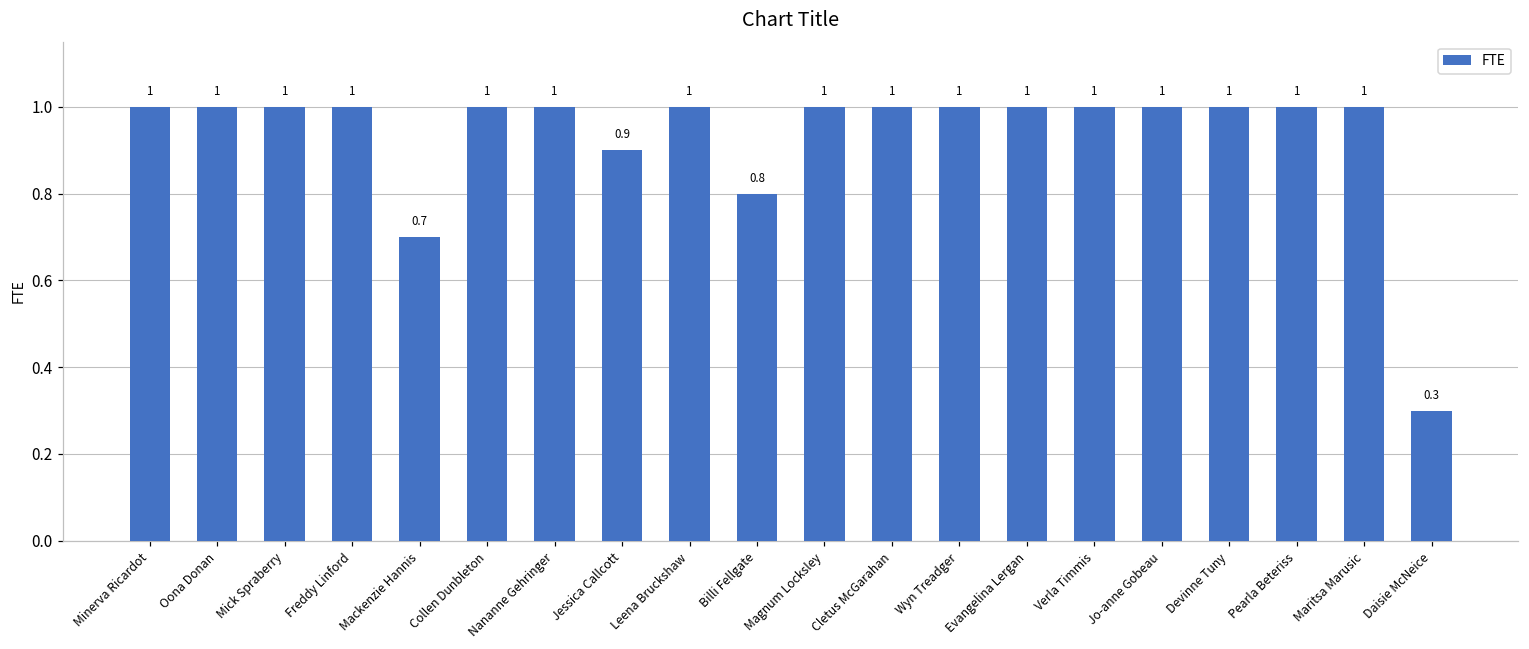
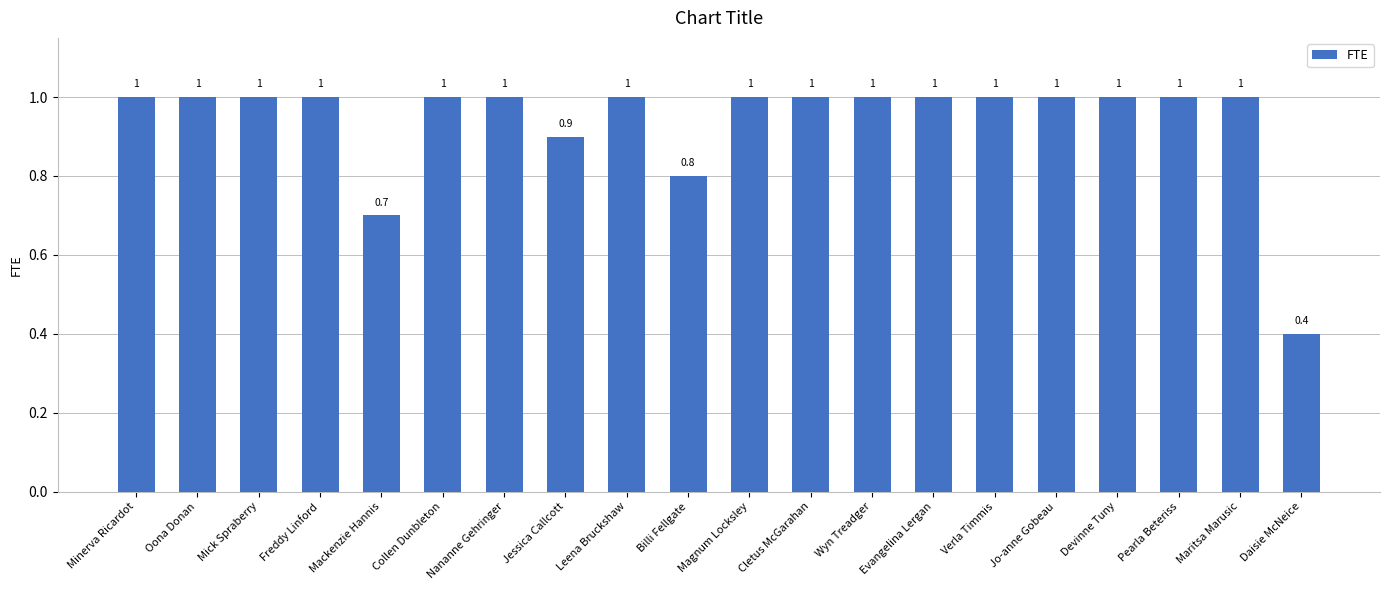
  {
    "Minerva Ricardot": 1,
    "Oona Donan": 1,
    "Mick Spraberry": 1,
    "Freddy Linford": 1,
    "Mackenzie Hannis": 0.7,
    "Collen Dunbleton": 1,
    "Nananne Gehringer": 1,
    "Jessica Callcott": 0.9,
    "Leena Bruckshaw": 1,
    "Billi Fellgate": 0.8,
    "Magnum Locksley": 1,
    "Cletus McGarahan": 1,
    "Wyn Treadger": 1,
    "Evangelina Lergan": 1,
    "Verla Timmis": 1,
    "Jo-anne Gobeau": 1,
    "Devinne Tuny": 1,
    "Pearla Beteriss": 1,
    "Maritsa Marusic": 1,
-   "Daisie McNeice": 0.3
+   "Daisie McNeice": 0.4
  }
